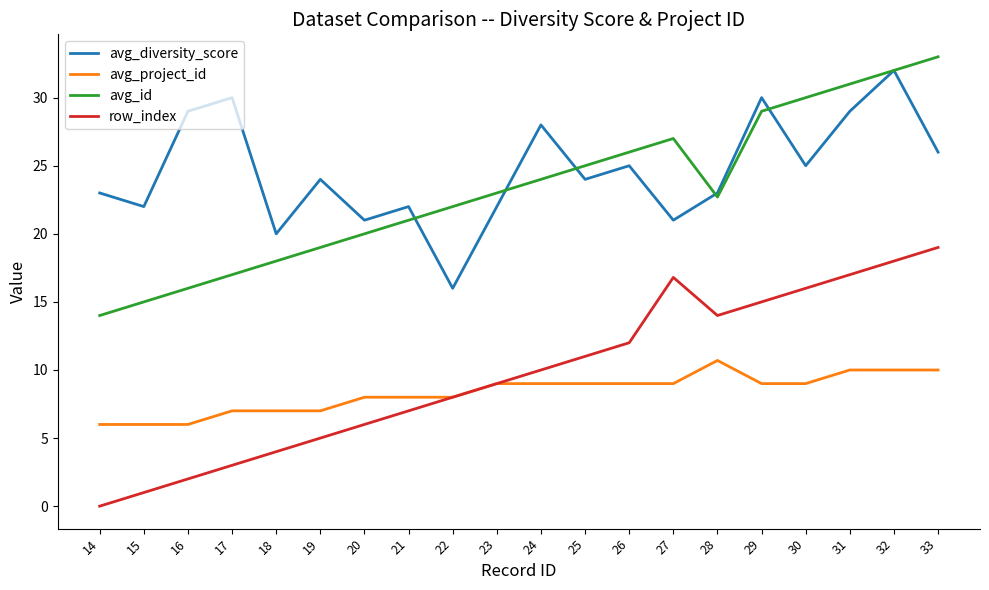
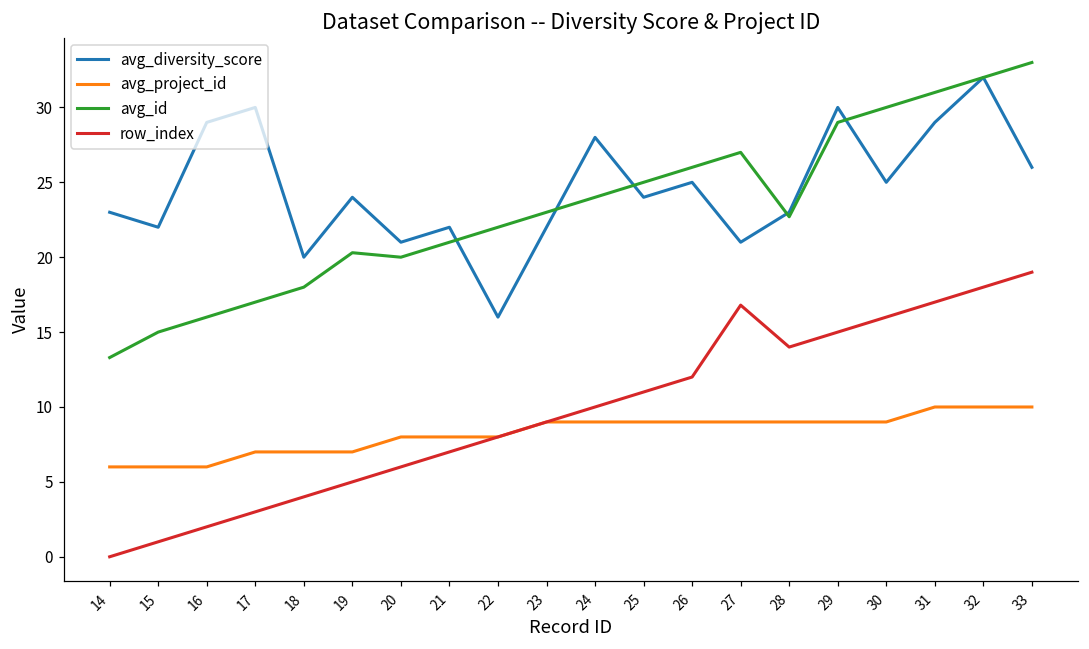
  {
    "avg_diversity_score": {
      "14": 23.0,
      "15": 22.0,
      "18": 20.0,
      "19": 24.0,
      "20": 21.0,
      "21": 22.0,
      "22": 16.0,
      "23": 22.0,
      "24": 28.0,
      "25": 24.0,
      "26": 25.0,
      "27": 21.0,
      "28": 23.0,
      "29": 30.0,
      "30": 25.0,
      "31": 29.0,
      "33": 26.0
    },
    "avg_project_id": {
      "14": 6.0,
      "15": 6.0,
      "16": 6.0,
      "17": 7.0,
      "18": 7.0,
      "19": 7.0,
      "20": 8.0,
      "21": 8.0,
      "24": 9.0,
      "25": 9.0,
      "26": 9.0,
      "27": 9.0,
-     "28": 10.7,
+     "28": 9.0,
      "29": 9.0,
      "30": 9.0,
      "31": 10.0,
      "32": 10.0,
      "33": 10.0
    },
    "avg_id": {
-     "14": 14.0,
+     "14": 13.3,
      "15": 15.0,
      "16": 16.0,
      "17": 17.0,
      "18": 18.0,
-     "19": 19.0,
+     "19": 20.3,
      "20": 20.0,
      "21": 21.0,
      "22": 22.0,
      "23": 23.0,
      "24": 24.0,
      "25": 25.0,
      "26": 26.0,
      "27": 27.0,
      "28": 22.7,
      "29": 29.0,
      "30": 30.0,
      "31": 31.0,
      "33": 33.0
    },
    "row_index": {
      "14": 0.0,
      "15": 1.0,
      "16": 2.0,
      "17": 3.0,
      "18": 4.0,
      "19": 5.0,
      "20": 6.0,
      "21": 7.0,
      "24": 10.0,
      "25": 11.0,
      "26": 12.0,
      "27": 16.8,
      "28": 14.0,
      "29": 15.0,
      "30": 16.0,
      "31": 17.0,
      "32": 18.0,
      "33": 19.0
    }
  }
